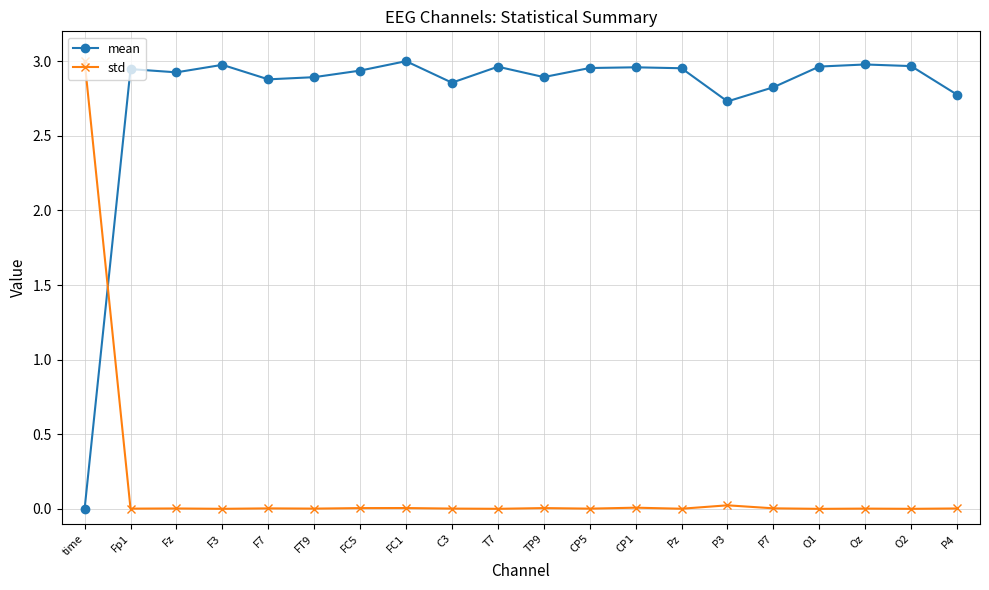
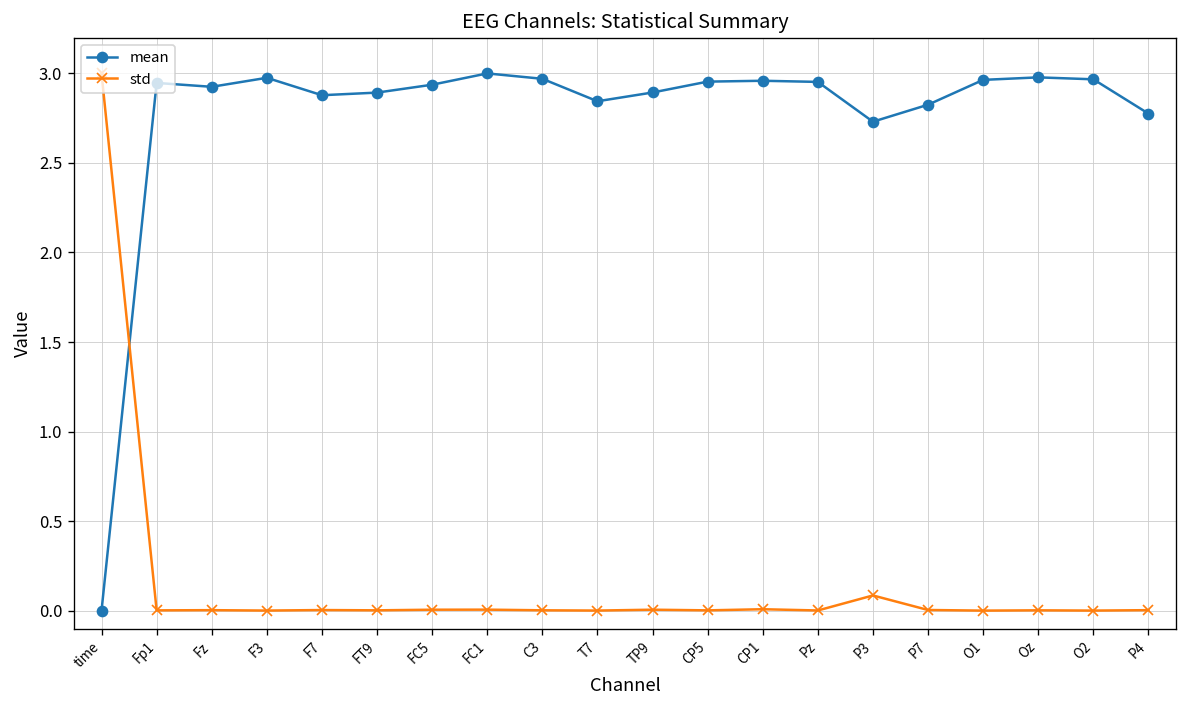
  {
    "mean": {
      "time": 0.00,
      "Fz": 2.93,
      "F3": 2.98,
      "F7": 2.88,
      "FT9": 2.89,
      "FC5": 2.94,
      "FC1": 3.00,
-     "C3": 2.86,
-     "T7": 2.96,
+     "C3": 2.97,
+     "T7": 2.84,
      "TP9": 2.89,
      "CP5": 2.95,
      "CP1": 2.96,
      "Pz": 2.95,
      "P3": 2.73,
      "P7": 2.83,
      "O1": 2.96,
      "Oz": 2.98,
      "O2": 2.97,
      "P4": 2.78
    },
    "std": {
      "Fp1": 0.00,
      "Fz": 0.00,
      "F3": 0.00,
      "F7": 0.00,
      "FT9": 0.00,
      "FC5": 0.01,
      "FC1": 0.01,
      "C3": 0.00,
      "T7": 0.00,
      "TP9": 0.01,
      "CP5": 0.00,
      "CP1": 0.01,
      "Pz": 0.00,
-     "P3": 0.02,
+     "P3": 0.08,
      "P7": 0.00,
      "O1": 0.00,
      "Oz": 0.00,
      "O2": 0.00,
      "P4": 0.00
    }
  }
